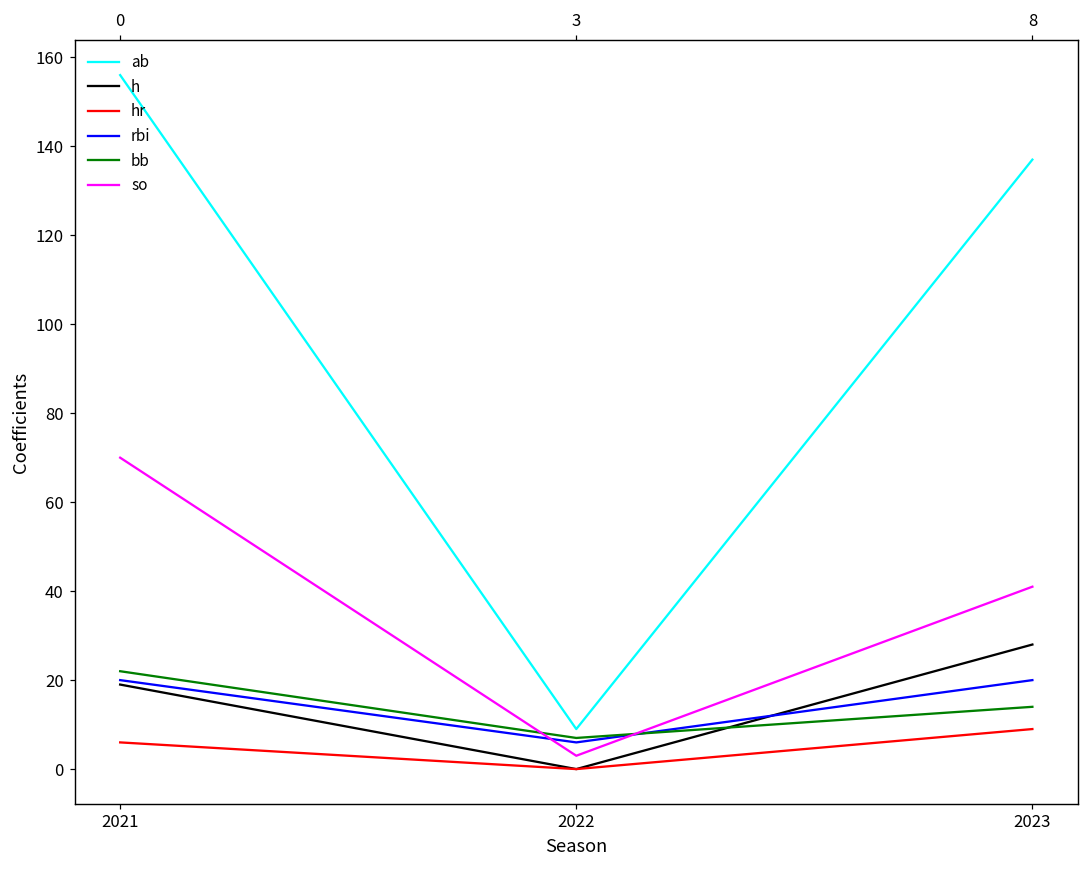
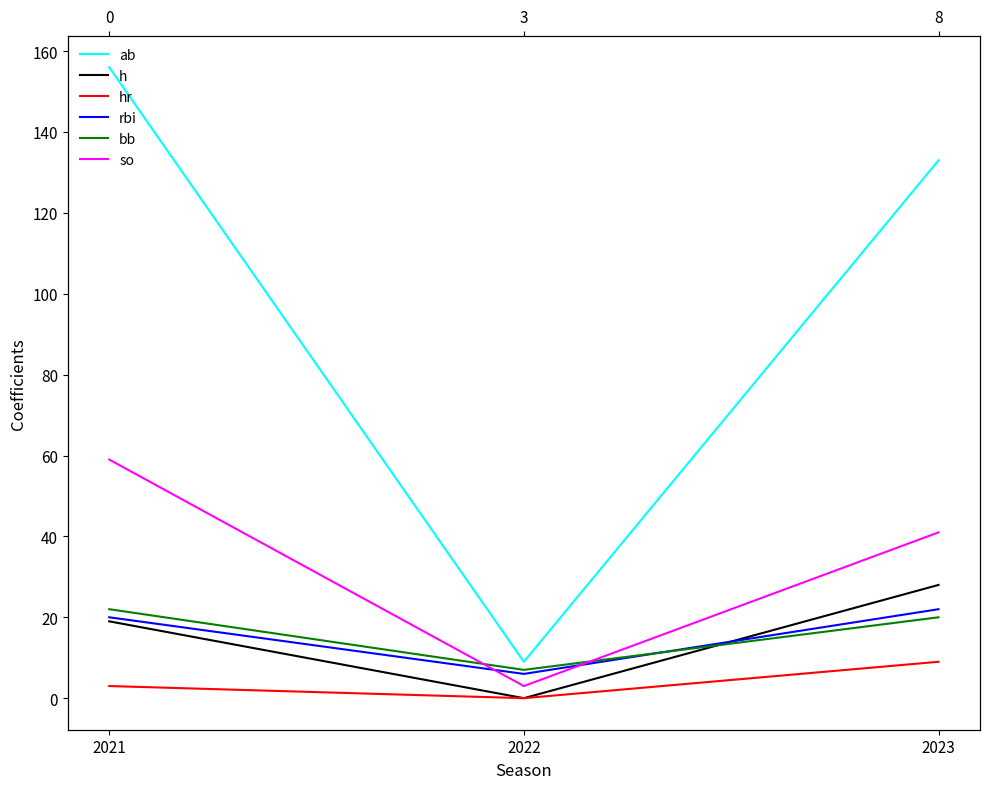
  {
    "ab": {
      "2021": 156,
      "2022": 9,
-     "2023": 137
+     "2023": 133
    },
    "h": {
      "2021": 19,
      "2023": 28
    },
    "hr": {
-     "2021": 6,
+     "2021": 3,
      "2023": 9
    },
    "rbi": {
      "2021": 20,
      "2022": 6,
-     "2023": 20
+     "2023": 22
    },
    "bb": {
      "2021": 22,
      "2022": 7,
-     "2023": 14
+     "2023": 20
    },
    "so": {
-     "2021": 70,
+     "2021": 59,
      "2022": 3,
      "2023": 41
    }
  }
